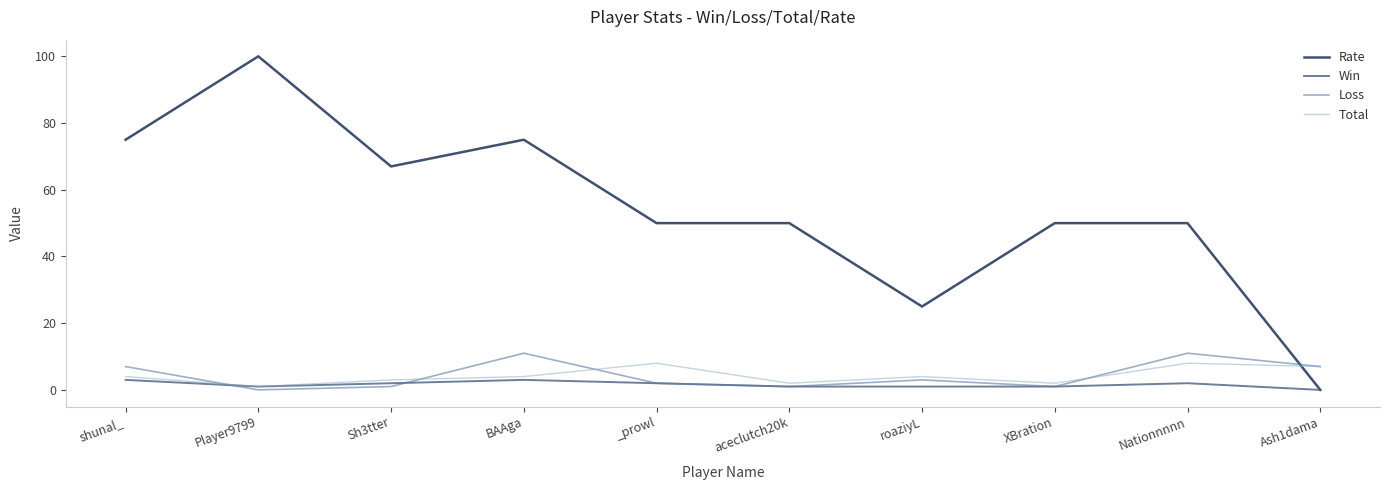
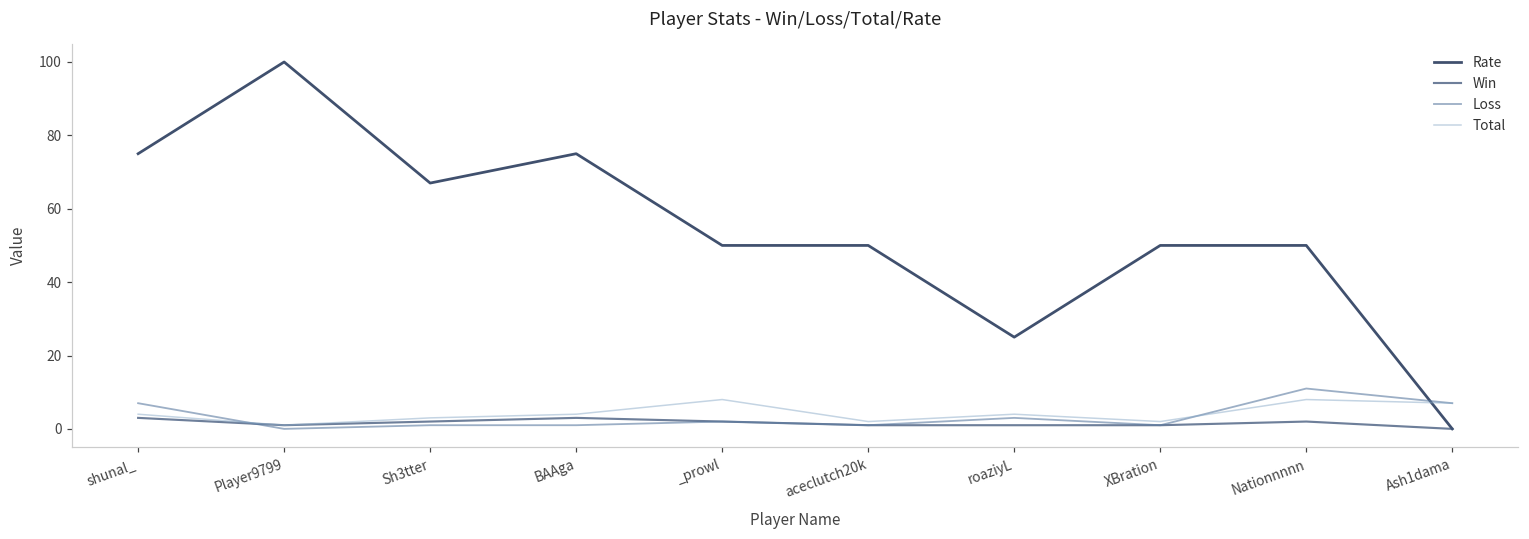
  {
    "Loss": {
      "shunal_": 7,
      "Player9799": 0,
      "Sh3tter": 1,
-     "BAAga": 11,
+     "BAAga": 1,
      "roaziyL": 3,
      "Nationnnnn": 11
    },
    "Total": {
      "shunal_": 4,
      "Sh3tter": 3,
      "BAAga": 4,
      "_prowl": 8,
      "aceclutch20k": 2,
      "roaziyL": 4,
      "XBration": 2,
      "Nationnnnn": 8
    }
  }
